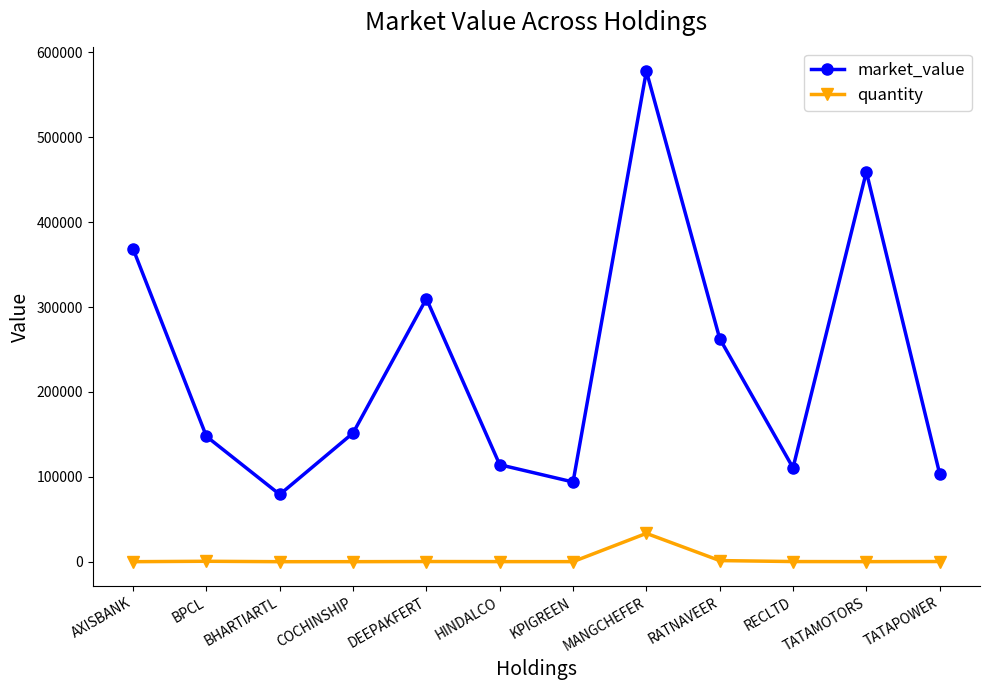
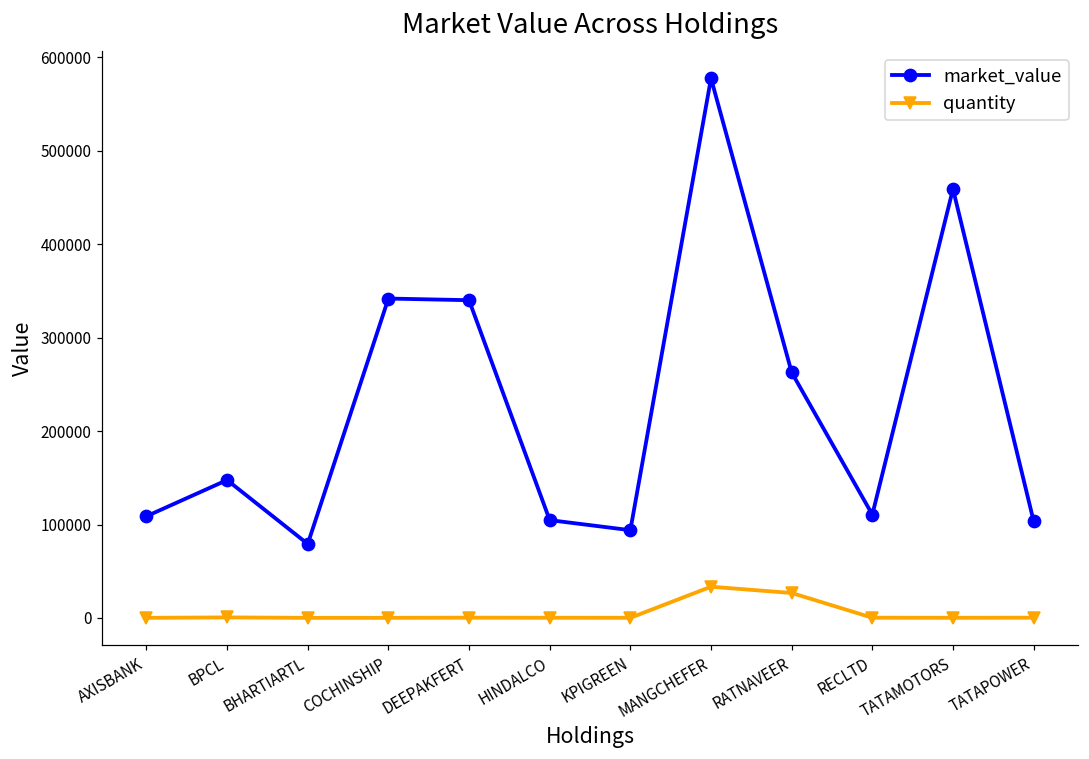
  {
    "market_value": {
-     "AXISBANK": 370000,
+     "AXISBANK": 110000,
      "BPCL": 150000,
      "BHARTIARTL": 80000,
-     "COCHINSHIP": 150000,
-     "DEEPAKFERT": 310000,
-     "HINDALCO": 110000,
+     "COCHINSHIP": 340000,
+     "DEEPAKFERT": 340000,
+     "HINDALCO": 100000,
      "KPIGREEN": 90000,
      "MANGCHEFER": 580000,
      "RATNAVEER": 260000,
      "RECLTD": 110000,
      "TATAMOTORS": 460000,
      "TATAPOWER": 100000
    },
    "quantity": {
      "AXISBANK": 0,
      "BPCL": 0,
      "BHARTIARTL": 0,
      "COCHINSHIP": 0,
      "DEEPAKFERT": 0,
      "HINDALCO": 0,
      "KPIGREEN": 0,
      "MANGCHEFER": 30000,
-     "RATNAVEER": 0,
+     "RATNAVEER": 30000,
      "RECLTD": 0,
      "TATAMOTORS": 0,
      "TATAPOWER": 0
    }
  }
